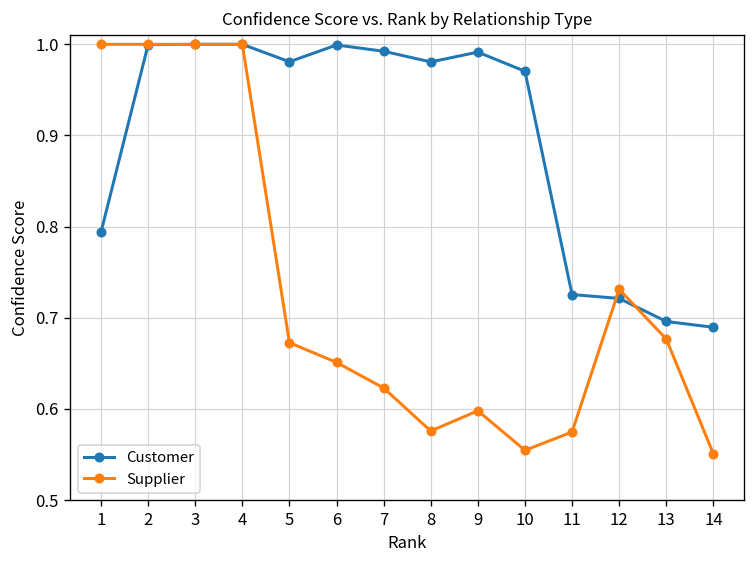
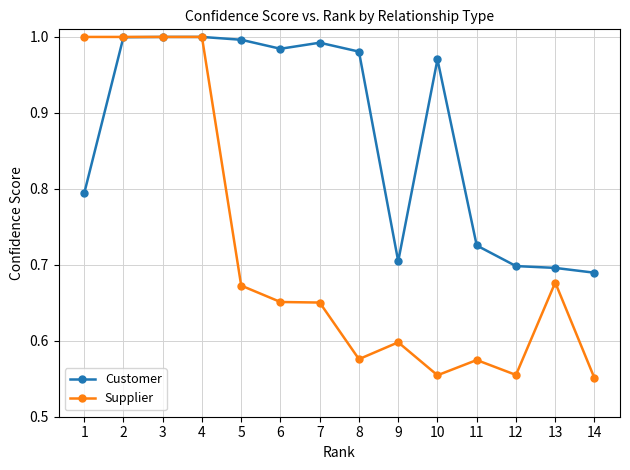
  {
    "Customer": {
      "1": 0.79,
-     "5": 0.98,
-     "6": 1.00,
+     "5": 1.00,
+     "6": 0.98,
      "7": 0.99,
      "8": 0.98,
-     "9": 0.99,
+     "9": 0.70,
      "10": 0.97,
      "11": 0.73,
-     "12": 0.72,
+     "12": 0.70,
      "13": 0.70,
      "14": 0.69
    },
    "Supplier": {
      "1": 1.00,
      "5": 0.67,
      "6": 0.65,
-     "7": 0.62,
+     "7": 0.65,
      "8": 0.58,
      "9": 0.60,
      "10": 0.55,
      "11": 0.57,
-     "12": 0.73,
+     "12": 0.56,
      "13": 0.68,
      "14": 0.55
    }
  }
